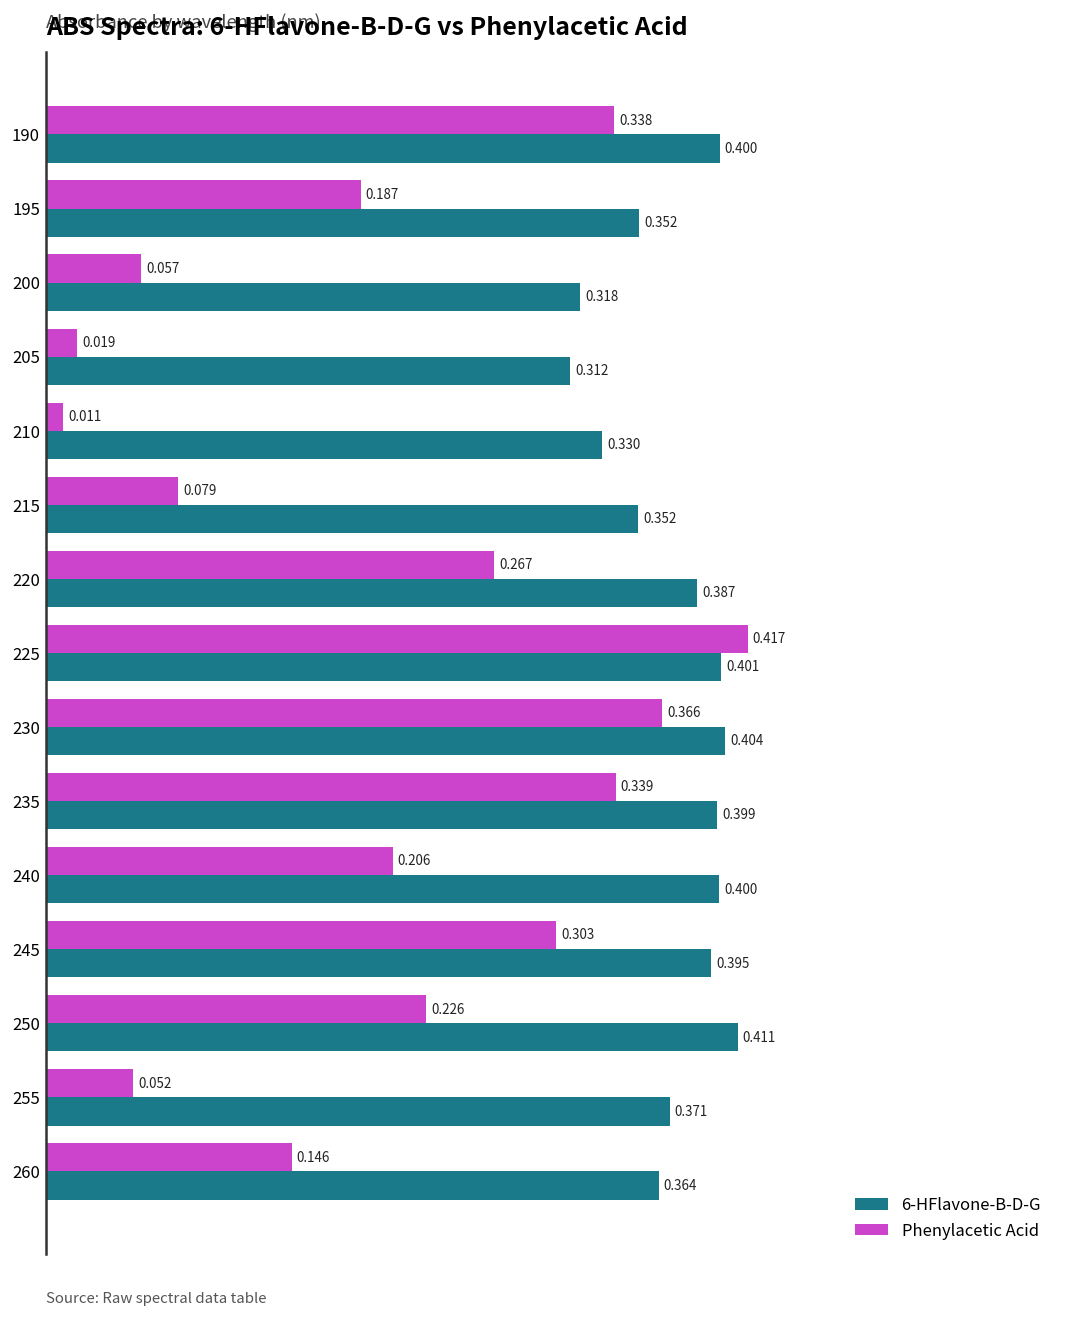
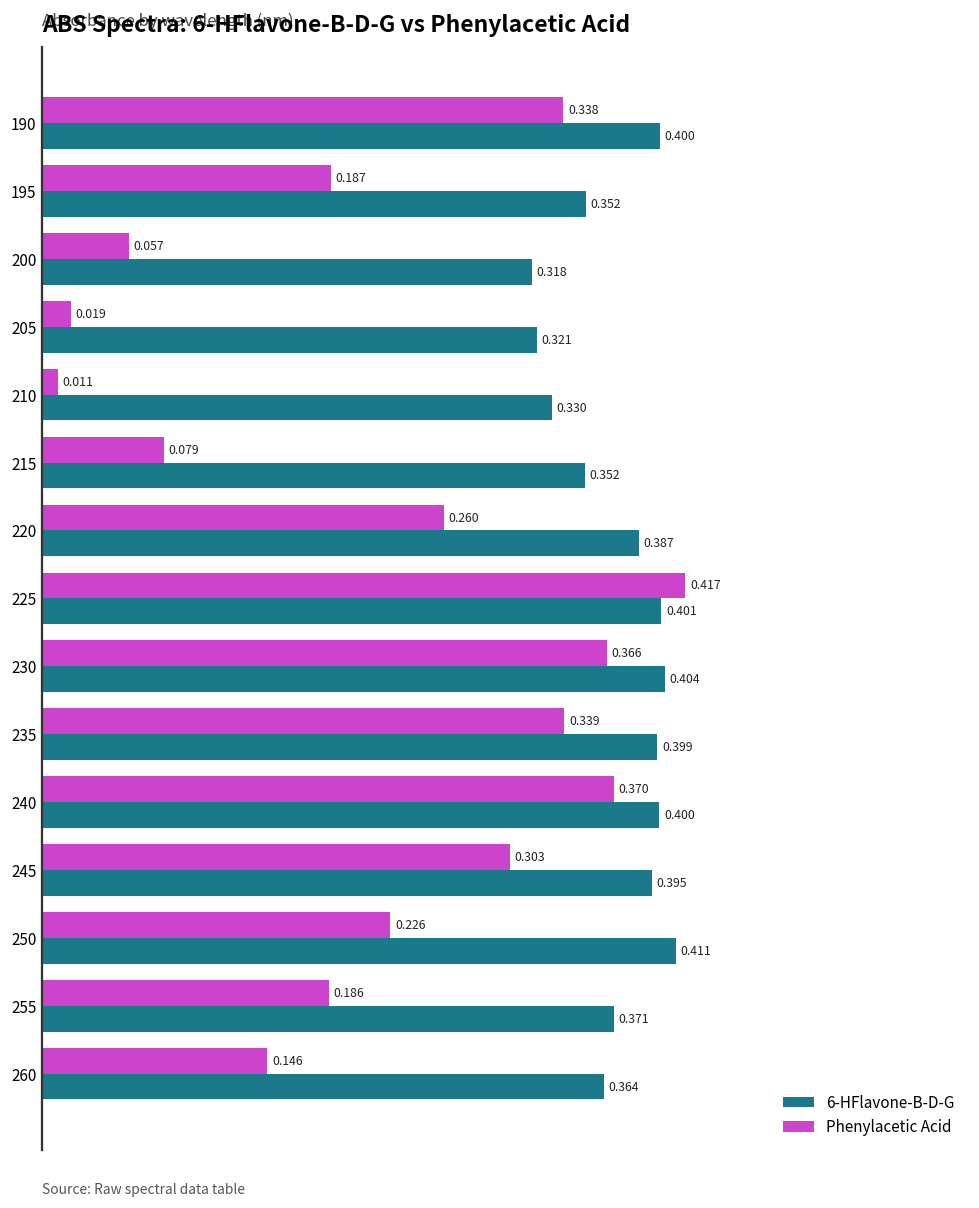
  {
    "6-HFlavone-B-D-G": {
      "190": 0.400,
      "195": 0.352,
      "200": 0.318,
-     "205": 0.312,
+     "205": 0.321,
      "210": 0.330,
      "215": 0.352,
      "220": 0.387,
      "225": 0.401,
      "230": 0.404,
      "235": 0.399,
      "240": 0.400,
      "245": 0.395,
      "250": 0.411,
      "255": 0.371,
      "260": 0.364
    },
    "Phenylacetic Acid": {
      "190": 0.338,
      "195": 0.187,
      "200": 0.057,
      "205": 0.019,
      "210": 0.011,
      "215": 0.079,
-     "220": 0.267,
+     "220": 0.260,
      "225": 0.417,
      "230": 0.366,
      "235": 0.339,
-     "240": 0.206,
+     "240": 0.370,
      "245": 0.303,
      "250": 0.226,
-     "255": 0.052,
+     "255": 0.186,
      "260": 0.146
    }
  }
